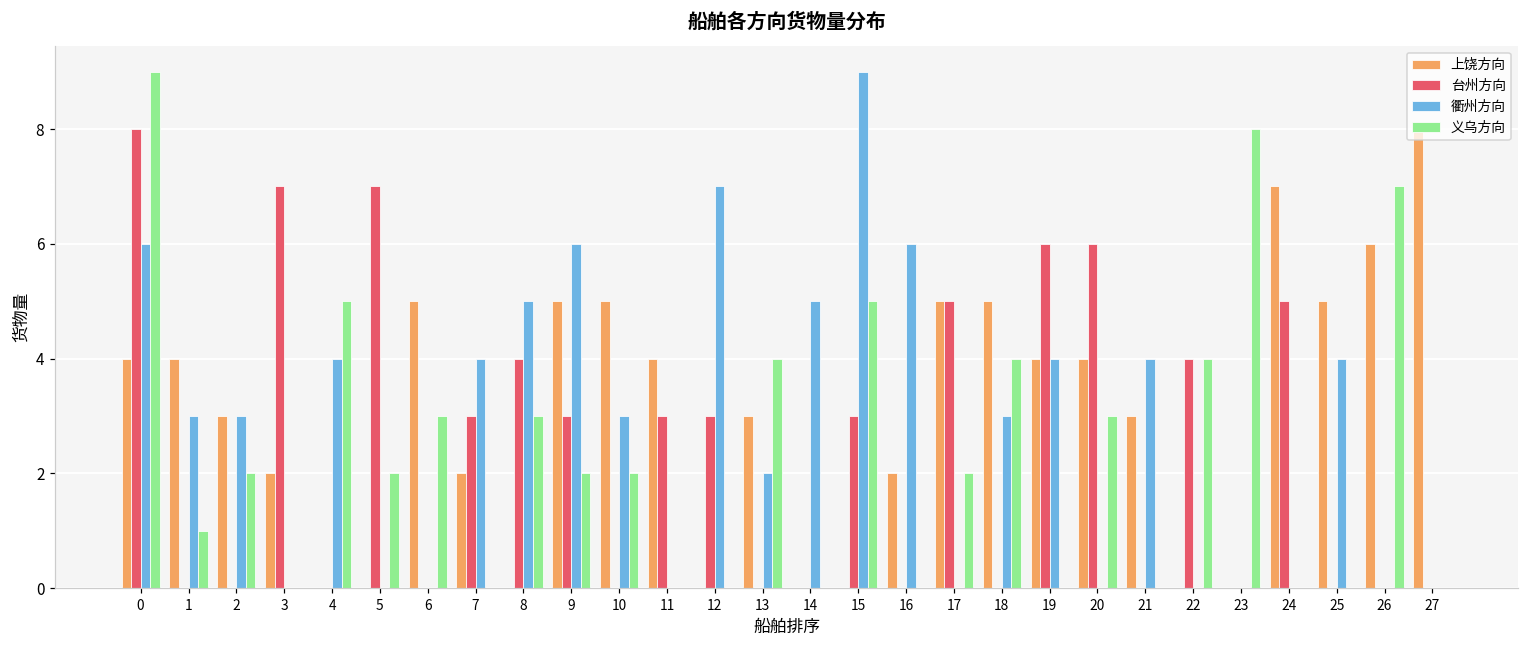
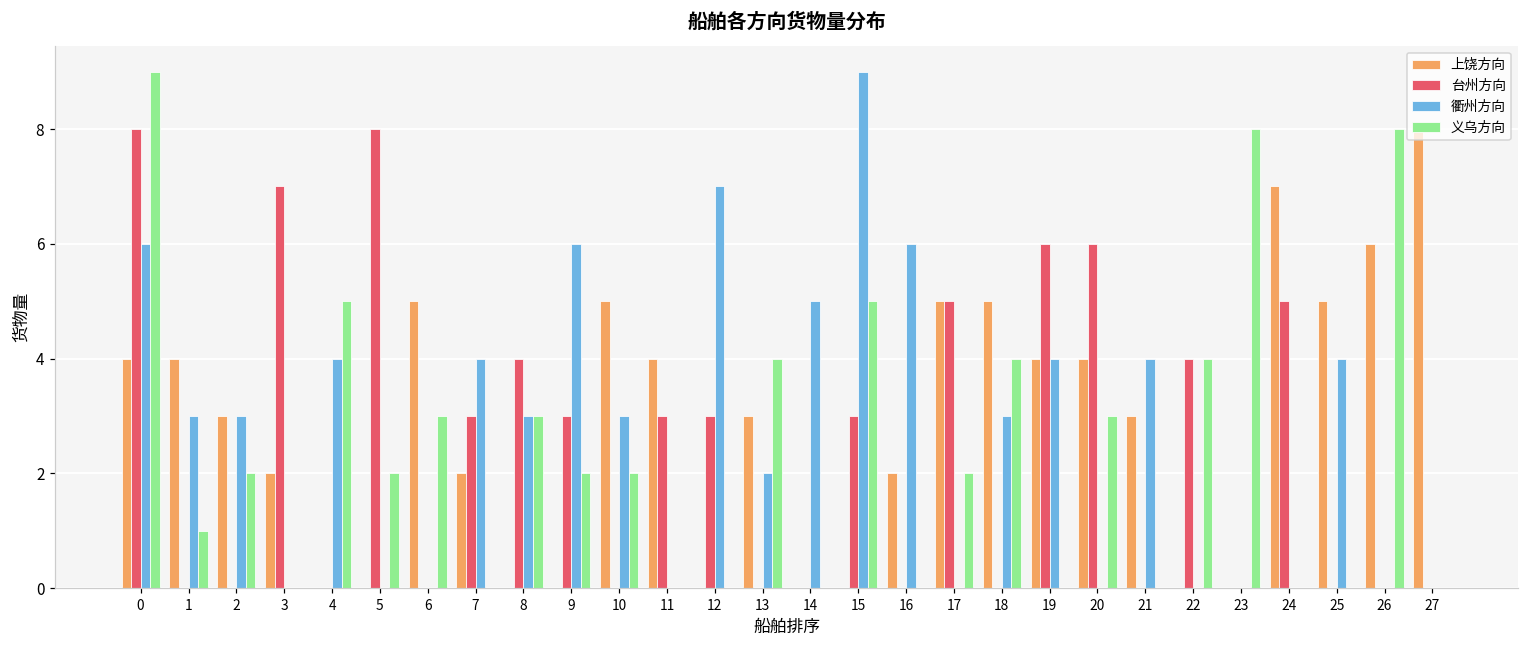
  {
    "上饶方向": {
      "0": 4,
      "1": 4,
      "2": 3,
      "3": 2,
      "4": 0,
      "5": 0,
      "6": 5,
      "7": 2,
      "8": 0,
-     "9": 5,
+     "9": 0,
      "10": 5,
      "11": 4,
      "12": 0,
      "13": 3,
      "14": 0,
      "15": 0,
      "16": 2,
      "17": 5,
      "18": 5,
      "19": 4,
      "20": 4,
      "21": 3,
      "22": 0,
      "23": 0,
      "24": 7,
      "25": 5,
      "26": 6
    },
    "台州方向": {
      "0": 8,
      "1": 0,
      "2": 0,
      "3": 7,
      "4": 0,
-     "5": 7,
+     "5": 8,
      "6": 0,
      "7": 3,
      "8": 4,
      "9": 3,
      "10": 0,
      "11": 3,
      "12": 3,
      "13": 0,
      "14": 0,
      "15": 3,
      "16": 0,
      "17": 5,
      "18": 0,
      "19": 6,
      "20": 6,
      "21": 0,
      "22": 4,
      "23": 0,
      "24": 5,
      "25": 0,
      "26": 0,
      "27": 0
    },
    "衢州方向": {
      "0": 6,
      "1": 3,
      "2": 3,
      "3": 0,
      "4": 4,
      "5": 0,
      "6": 0,
      "7": 4,
-     "8": 5,
+     "8": 3,
      "9": 6,
      "10": 3,
      "11": 0,
      "12": 7,
      "13": 2,
      "14": 5,
      "15": 9,
      "16": 6,
      "17": 0,
      "18": 3,
      "19": 4,
      "20": 0,
      "21": 4,
      "22": 0,
      "23": 0,
      "24": 0,
      "25": 4,
      "26": 0,
      "27": 0
    },
    "义乌方向": {
      "0": 9,
      "1": 1,
      "2": 2,
      "3": 0,
      "4": 5,
      "5": 2,
      "6": 3,
      "7": 0,
      "8": 3,
      "9": 2,
      "10": 2,
      "11": 0,
      "12": 0,
      "13": 4,
      "14": 0,
      "15": 5,
      "16": 0,
      "17": 2,
      "18": 4,
      "19": 0,
      "20": 3,
      "21": 0,
      "22": 4,
      "23": 8,
      "24": 0,
      "25": 0,
-     "26": 7,
+     "26": 8,
      "27": 0
    }
  }
